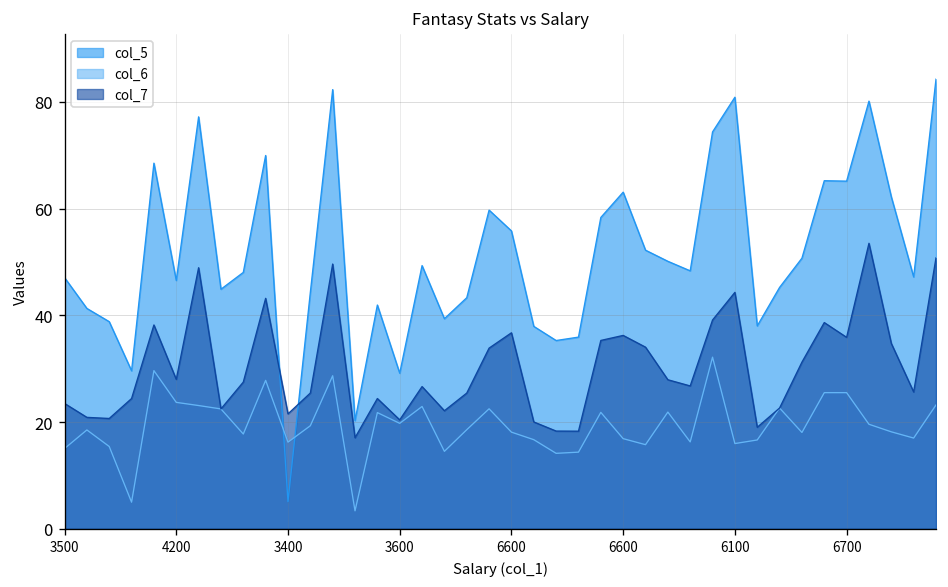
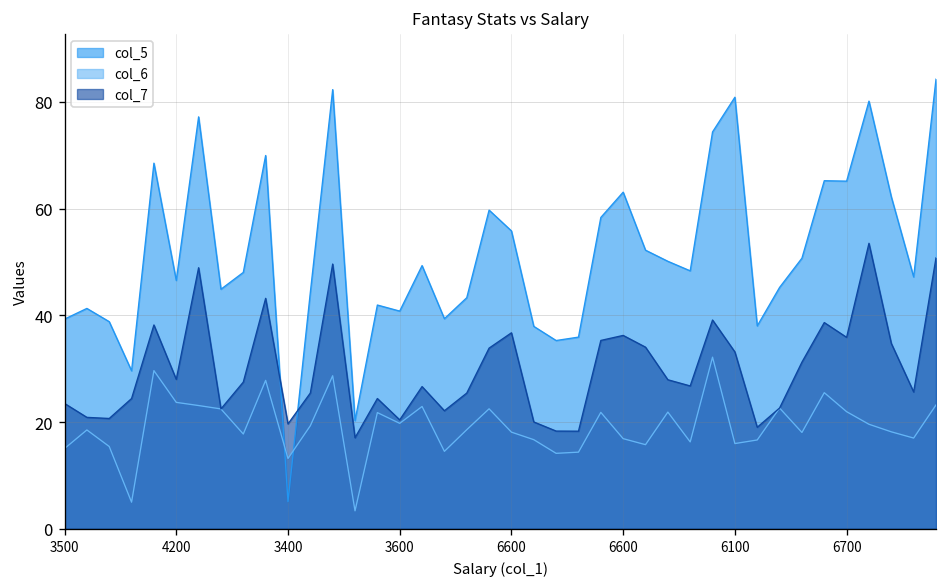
  {
    "col_5": {
-     "3500": 47,
+     "3500": 39,
      "4200": 47,
      "3400": 5,
-     "3600": 29,
+     "3600": 41,
      "6100": 81,
      "6700": 65
    },
    "col_6": {
      "3500": 15,
      "4200": 24,
-     "3400": 16,
+     "3400": 13,
      "3600": 20,
      "6100": 16,
-     "6700": 26
+     "6700": 22
    },
    "col_7": {
      "3500": 23,
      "4200": 28,
-     "3400": 22,
+     "3400": 20,
      "3600": 20,
-     "6100": 44,
+     "6100": 33,
      "6700": 36
    }
  }
